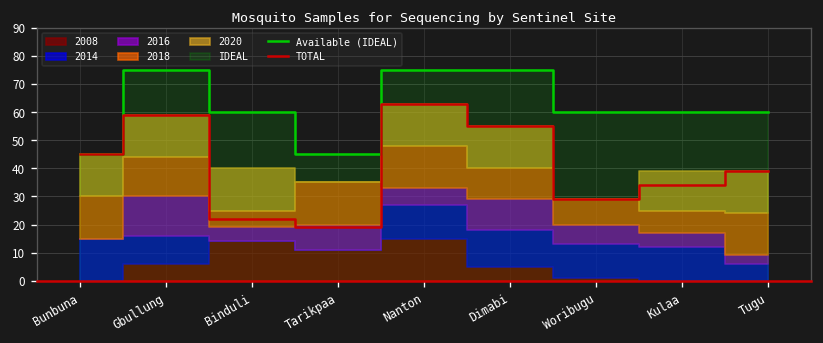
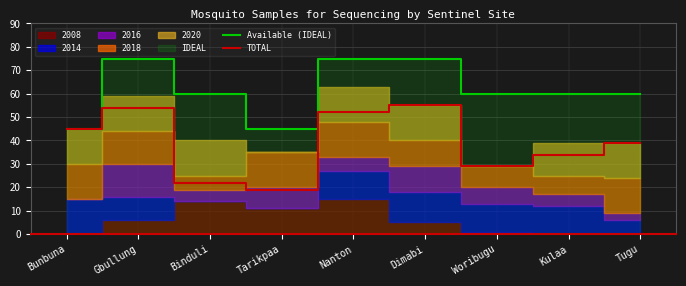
  {
    "TOTAL": {
-     "Gbullung": 59,
+     "Gbullung": 54,
      "Binduli": 22,
      "Tarikpaa": 19,
-     "Nanton": 63,
+     "Nanton": 52,
      "Dimabi": 55,
      "Woribugu": 29,
      "Kulaa": 34
    }
  }
